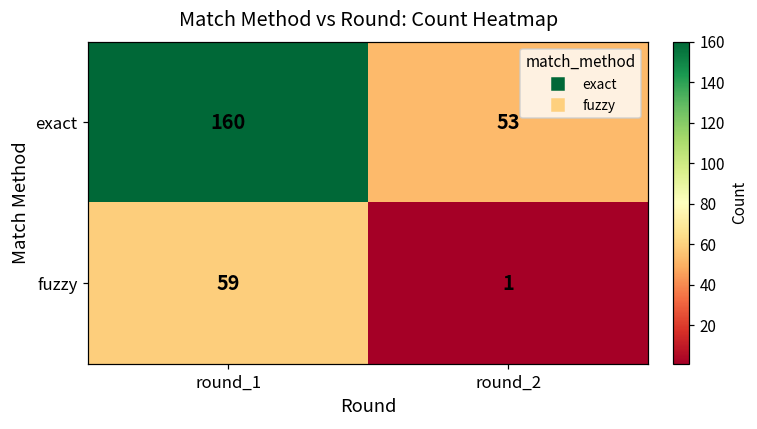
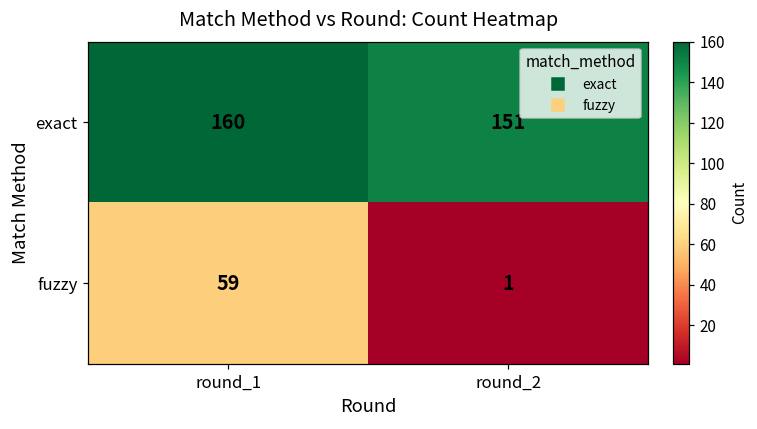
  {
    "exact": {
      "round_1": 160,
-     "round_2": 53
+     "round_2": 151
    },
    "fuzzy": {
      "round_1": 59,
      "round_2": 1
    }
  }
